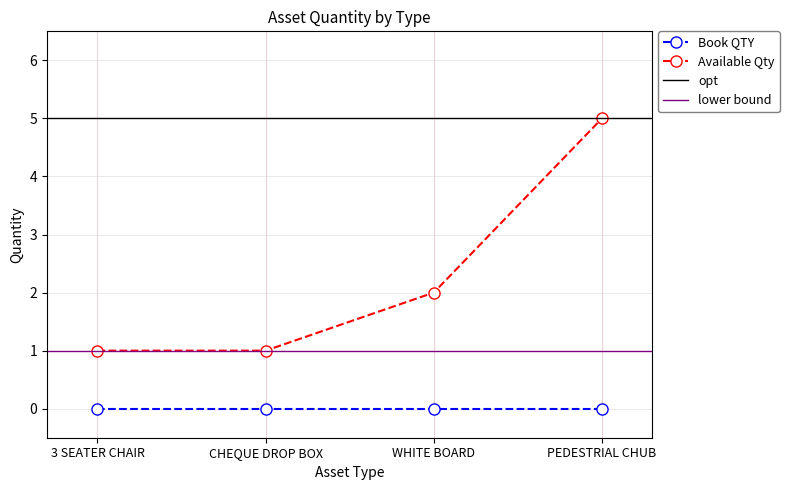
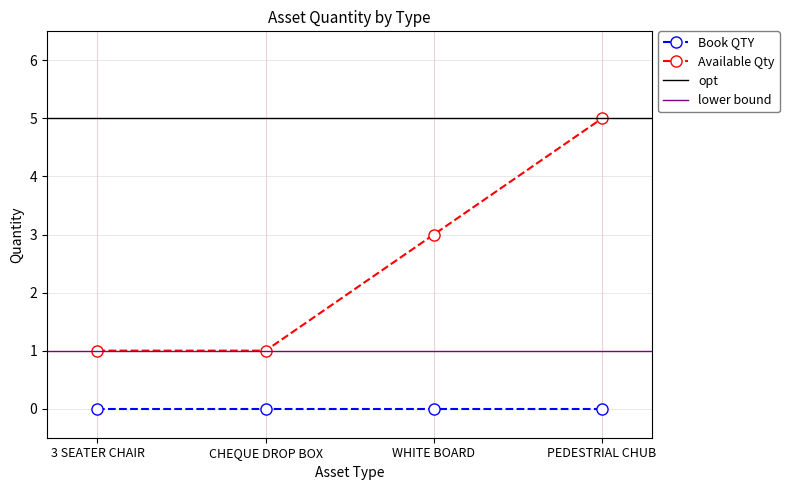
  {
    "Book QTY": {
      "3 SEATER CHAIR": 0,
      "CHEQUE DROP BOX": 0,
      "WHITE BOARD": 0,
      "PEDESTRIAL CHUB": 0
    },
    "Available Qty": {
      "3 SEATER CHAIR": 1,
      "CHEQUE DROP BOX": 1,
-     "WHITE BOARD": 2,
+     "WHITE BOARD": 3,
      "PEDESTRIAL CHUB": 5
    }
  }
